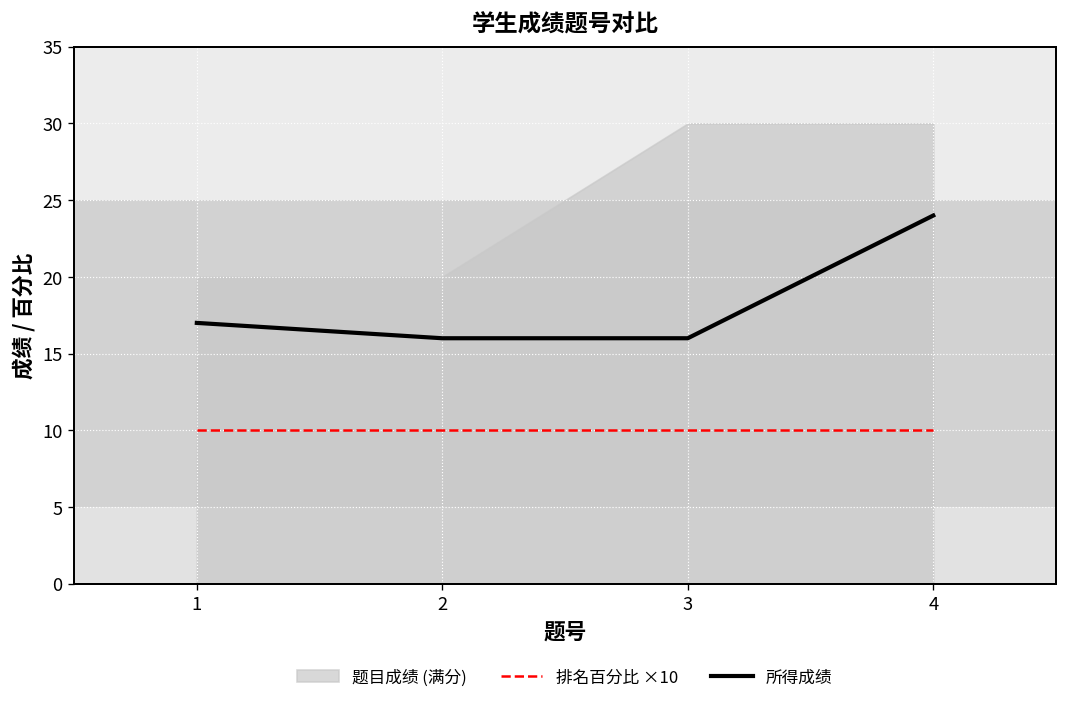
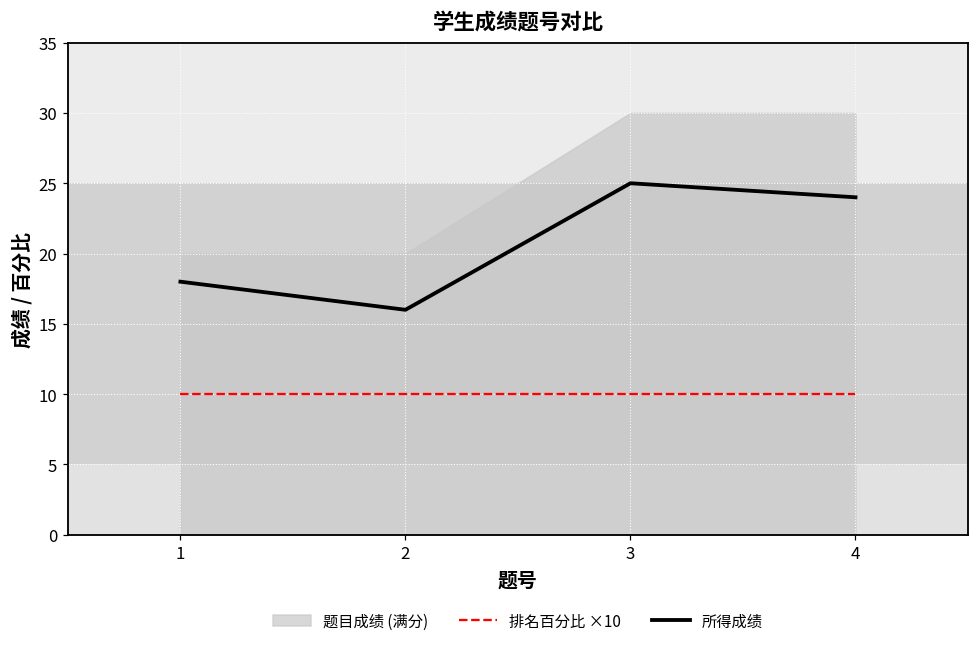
  {
    "排名百分比 ×10": {
      "1": 10,
      "2": 10,
      "3": 10,
      "4": 10
    },
    "题目成绩 (满分)": {
      "1": 20,
      "2": 20,
      "3": 30,
      "4": 30
    },
    "所得成绩": {
-     "1": 17,
+     "1": 18,
      "2": 16,
-     "3": 16,
+     "3": 25,
      "4": 24
    }
  }
